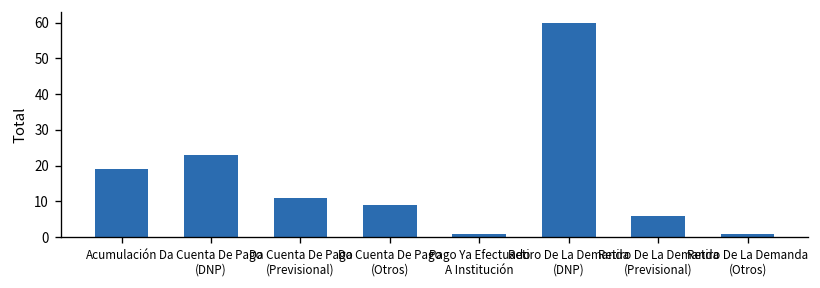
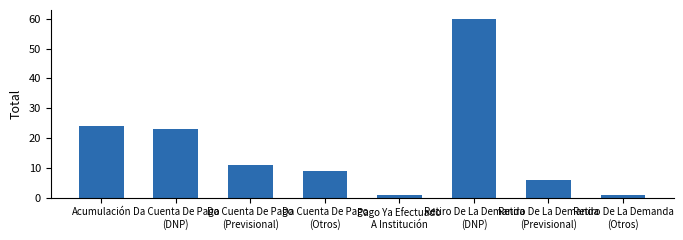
  {
-   "Acumulación": 19,
+   "Acumulación": 24,
    "Da Cuenta De Pago (DNP)": 23,
    "Da Cuenta De Pago (Previsional)": 11,
    "Da Cuenta De Pago (Otros)": 9
  }
